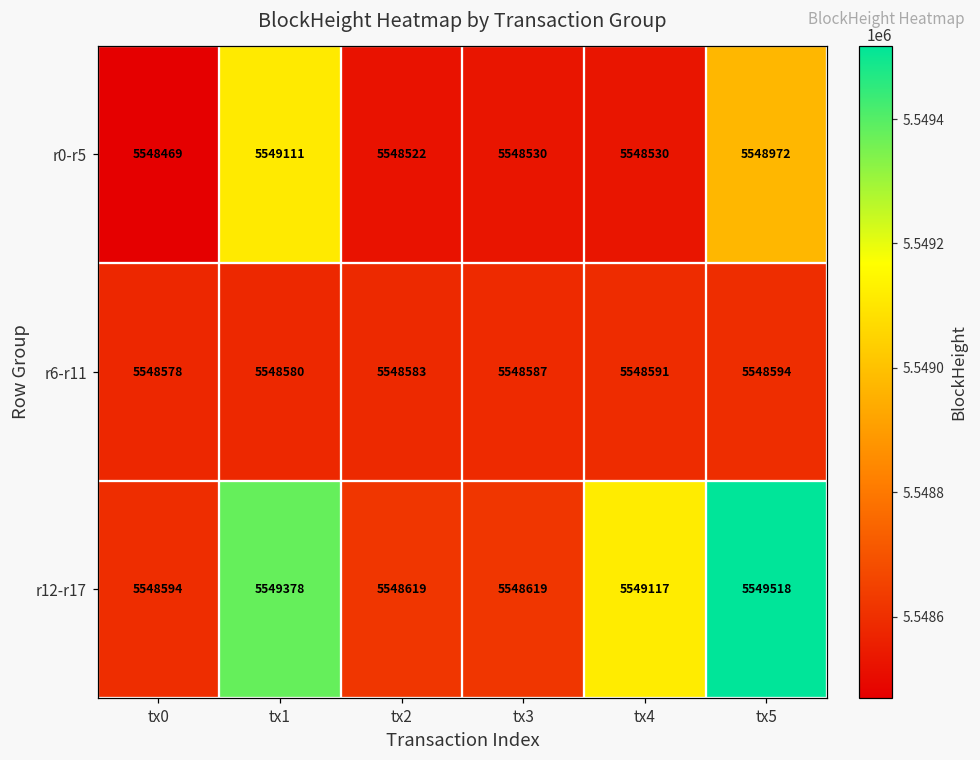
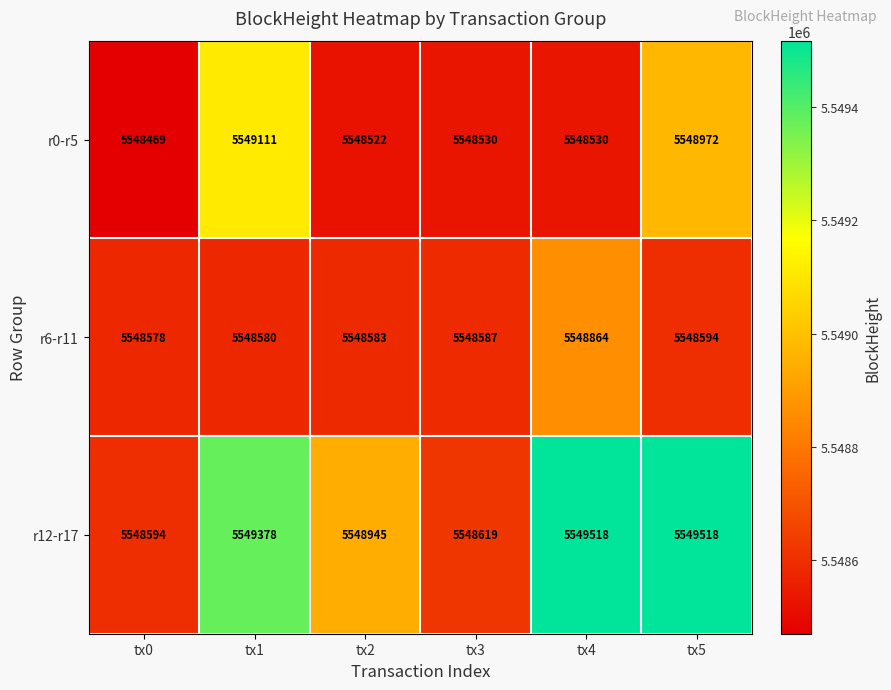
  {
    "r0-r5": {
      "tx0": 5548469,
      "tx1": 5549111,
      "tx2": 5548522,
      "tx3": 5548530,
      "tx4": 5548530,
      "tx5": 5548972
    },
    "r6-r11": {
      "tx0": 5548578,
      "tx1": 5548580,
      "tx2": 5548583,
      "tx3": 5548587,
-     "tx4": 5548591,
+     "tx4": 5548864,
      "tx5": 5548594
    },
    "r12-r17": {
      "tx0": 5548594,
      "tx1": 5549378,
-     "tx2": 5548619,
+     "tx2": 5548945,
      "tx3": 5548619,
-     "tx4": 5549117,
+     "tx4": 5549518,
      "tx5": 5549518
    }
  }
